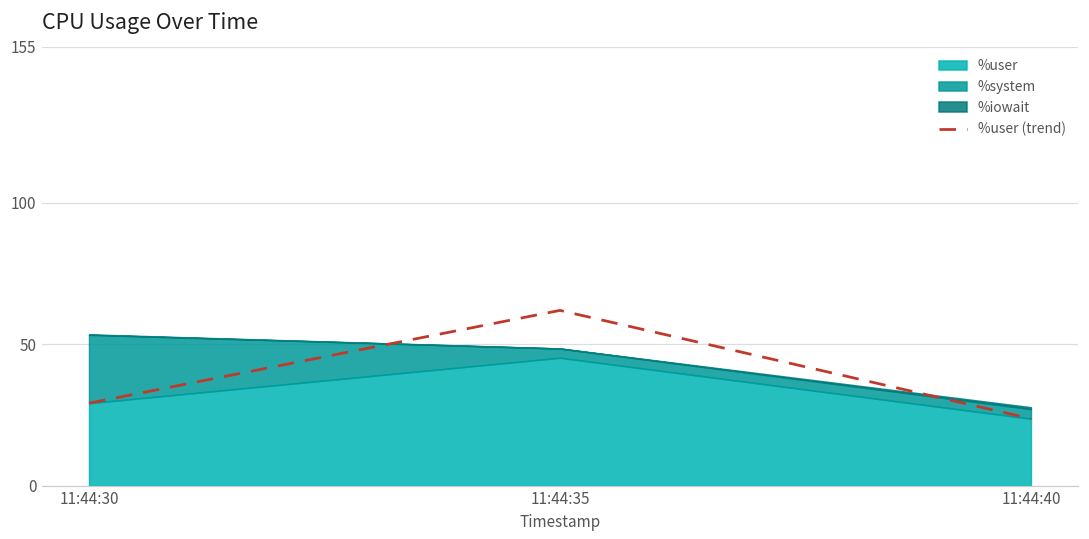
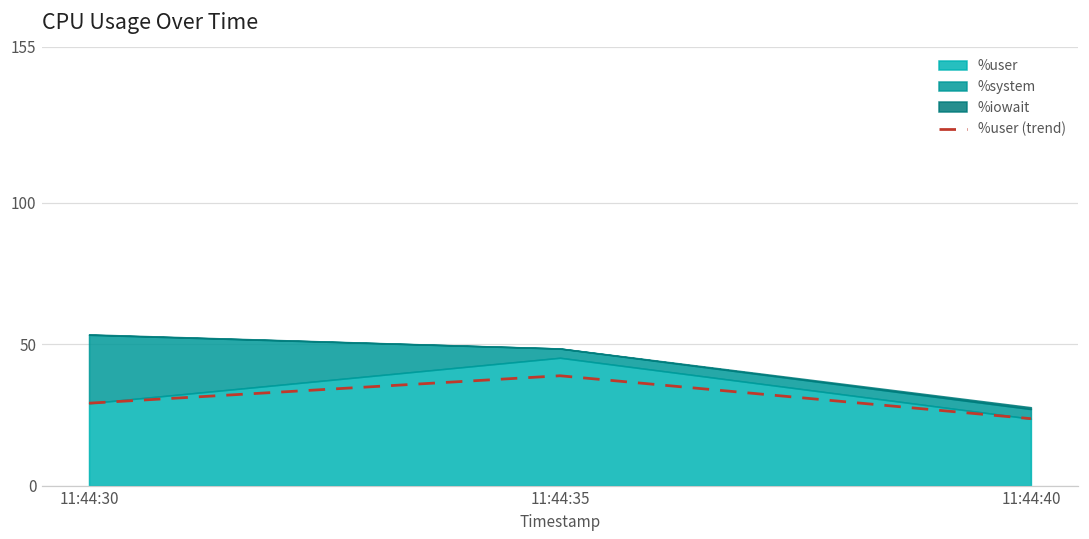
  {
    "%user (trend)": {
-     "11:44:35": 62
+     "11:44:35": 39
    }
  }
